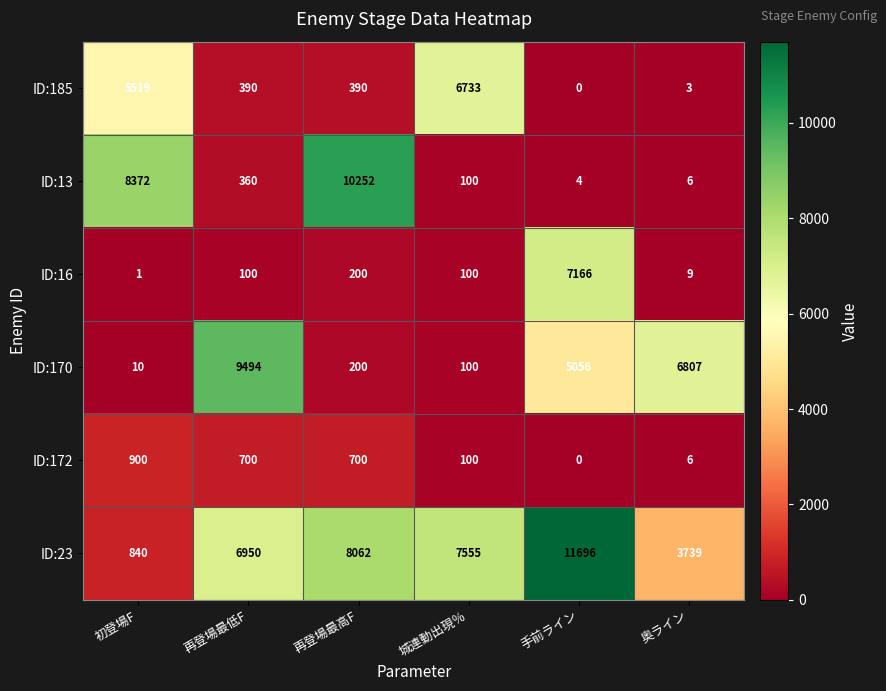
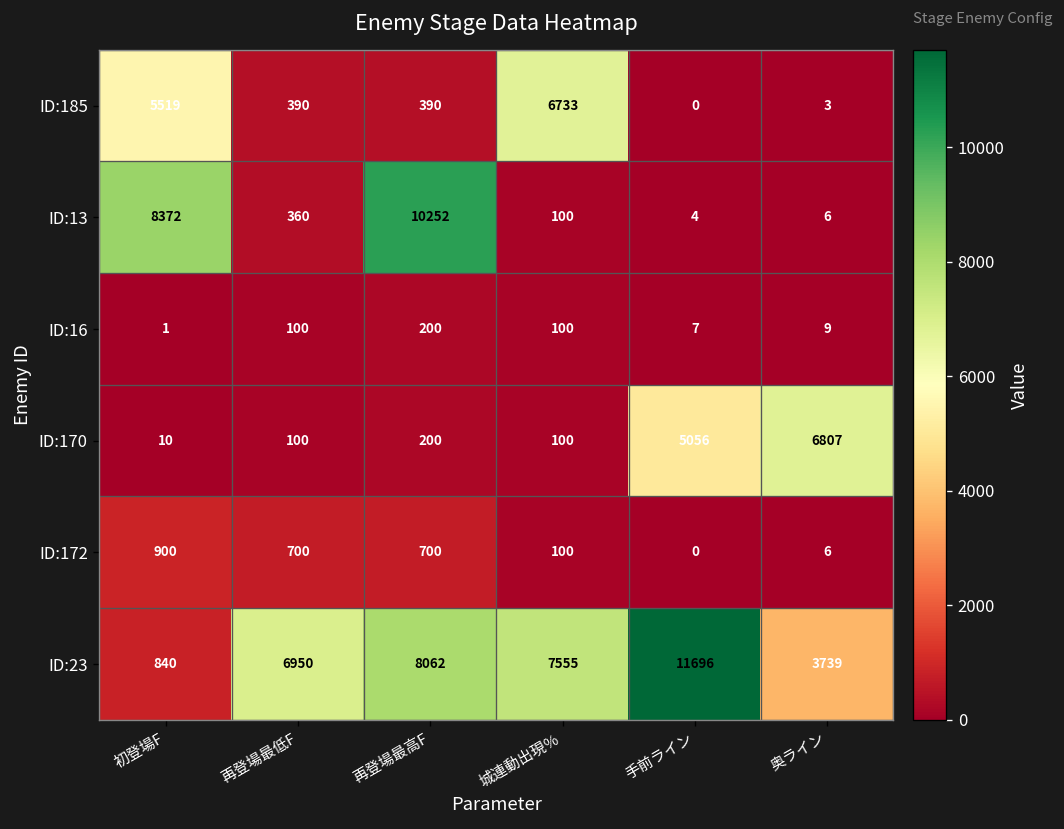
  {
    "ID:185": {
      "初登場F": 5519,
      "再登場最低F": 390,
      "再登場最高F": 390,
      "城連動出現％": 6733,
      "手前ライン": 0,
      "奥ライン": 3
    },
    "ID:13": {
      "初登場F": 8372,
      "再登場最低F": 360,
      "再登場最高F": 10252,
      "城連動出現％": 100,
      "手前ライン": 4,
      "奥ライン": 6
    },
    "ID:16": {
      "初登場F": 1,
      "再登場最低F": 100,
      "再登場最高F": 200,
      "城連動出現％": 100,
-     "手前ライン": 7166,
+     "手前ライン": 7,
      "奥ライン": 9
    },
    "ID:170": {
      "初登場F": 10,
-     "再登場最低F": 9494,
+     "再登場最低F": 100,
      "再登場最高F": 200,
      "城連動出現％": 100,
      "手前ライン": 5056,
      "奥ライン": 6807
    },
    "ID:172": {
      "初登場F": 900,
      "再登場最低F": 700,
      "再登場最高F": 700,
      "城連動出現％": 100,
      "手前ライン": 0,
      "奥ライン": 6
    },
    "ID:23": {
      "初登場F": 840,
      "再登場最低F": 6950,
      "再登場最高F": 8062,
      "城連動出現％": 7555,
      "手前ライン": 11696,
      "奥ライン": 3739
    }
  }
